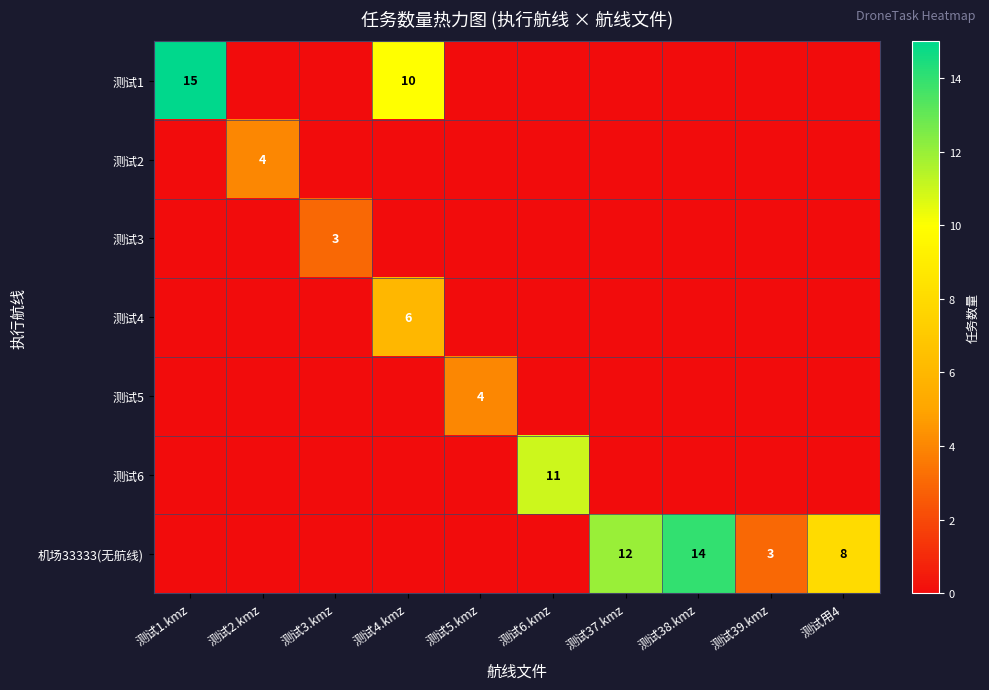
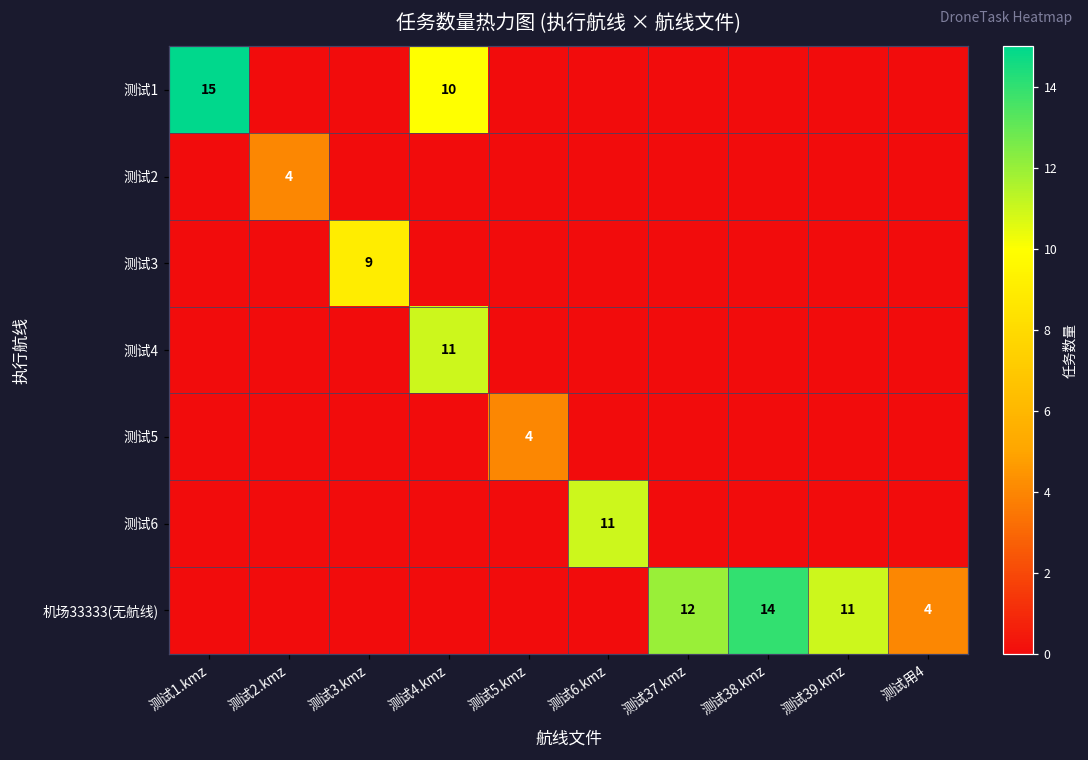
  {
    "测试1": {
      "测试1.kmz": 15,
      "测试4.kmz": 10
    },
    "测试2": {
      "测试2.kmz": 4
    },
    "测试3": {
-     "测试3.kmz": 3
+     "测试3.kmz": 9
    },
    "测试4": {
-     "测试4.kmz": 6
+     "测试4.kmz": 11
    },
    "测试5": {
      "测试5.kmz": 4
    },
    "测试6": {
      "测试6.kmz": 11
    },
    "机场33333(无航线)": {
      "测试37.kmz": 12,
      "测试38.kmz": 14,
-     "测试39.kmz": 3,
-     "测试用4": 8
+     "测试39.kmz": 11,
+     "测试用4": 4
    }
  }
